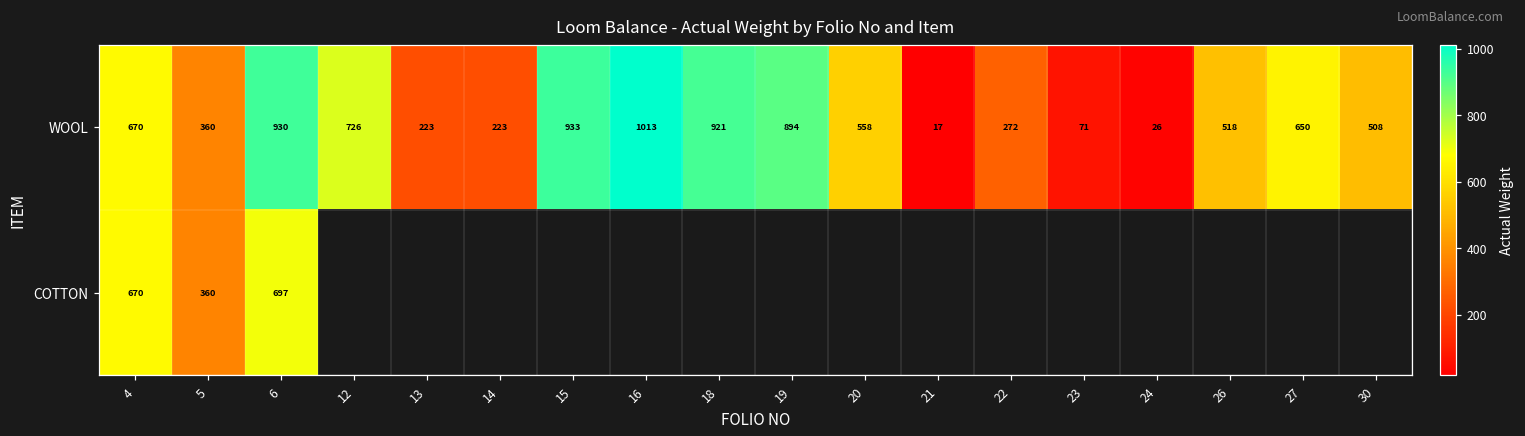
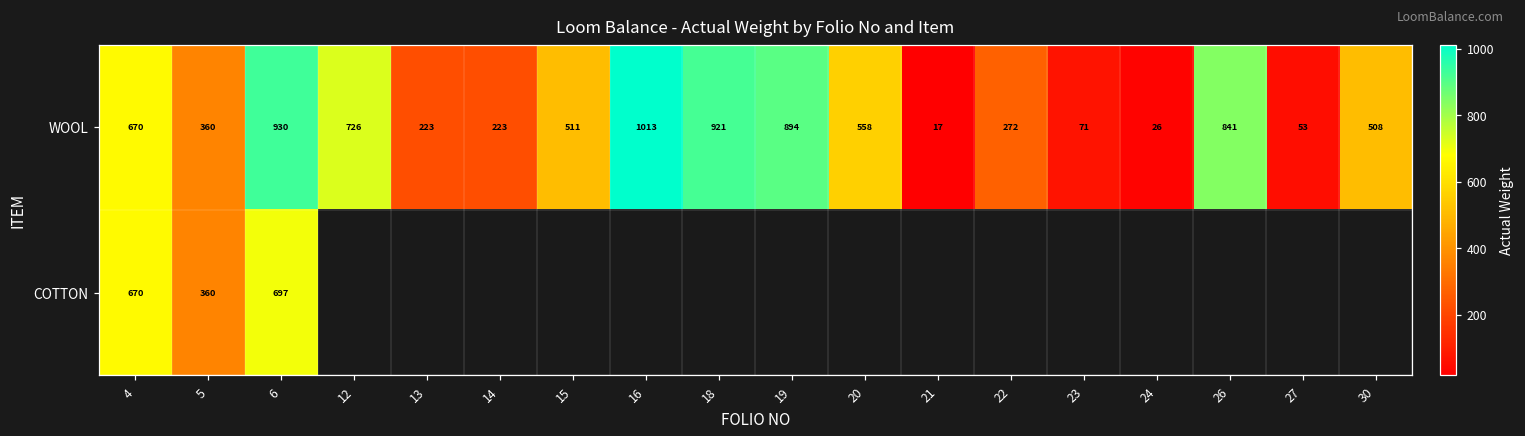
  {
    "WOOL": {
      "4": 670,
      "5": 360,
      "6": 930,
      "12": 726,
      "13": 223,
      "14": 223,
-     "15": 933,
+     "15": 511,
      "16": 1013,
      "18": 921,
      "19": 894,
      "20": 558,
      "21": 17,
      "22": 272,
      "23": 71,
      "24": 26,
-     "26": 518,
-     "27": 650,
+     "26": 841,
+     "27": 53,
      "30": 508
    },
    "COTTON": {
      "4": 670,
      "5": 360,
      "6": 697
    }
  }
